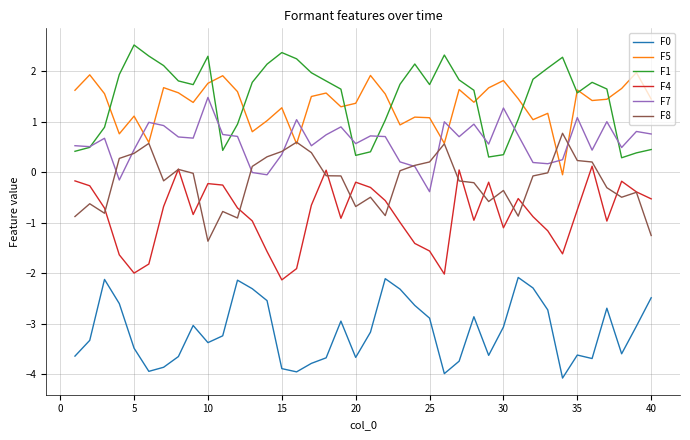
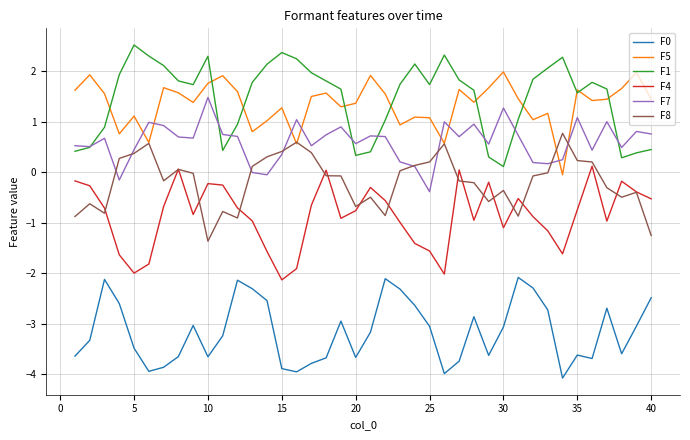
  {
    "F0": {
      "5": -3.5,
-     "10": -3.4,
+     "10": -3.7,
      "15": -3.9,
      "20": -3.7,
-     "25": -2.9,
+     "25": -3.0,
      "30": -3.1,
      "35": -3.6,
      "40": -2.5
    },
    "F5": {
      "5": 1.1,
      "10": 1.8,
      "15": 1.3,
      "20": 1.4,
      "25": 1.1,
-     "30": 1.8,
+     "30": 2.0,
      "35": 1.6
    },
    "F1": {
      "5": 2.5,
      "10": 2.3,
      "15": 2.4,
      "20": 0.3,
      "25": 1.7,
-     "30": 0.4,
+     "30": 0.1,
      "35": 1.6,
      "40": 0.5
    },
    "F4": {
      "5": -2.0,
      "10": -0.2,
      "15": -2.1,
-     "20": -0.2,
+     "20": -0.8,
      "25": -1.6,
      "30": -1.1,
      "35": -0.7,
      "40": -0.5
    },
    "F7": {
      "5": 0.5,
      "10": 1.5,
      "15": 0.4,
      "20": 0.6,
      "25": -0.4,
      "30": 1.3,
      "35": 1.1,
      "40": 0.8
    },
    "F8": {
      "5": 0.4,
      "10": -1.4,
      "15": 0.4,
      "20": -0.7,
      "25": 0.2,
      "30": -0.4,
      "35": 0.2,
      "40": -1.3
    }
  }
